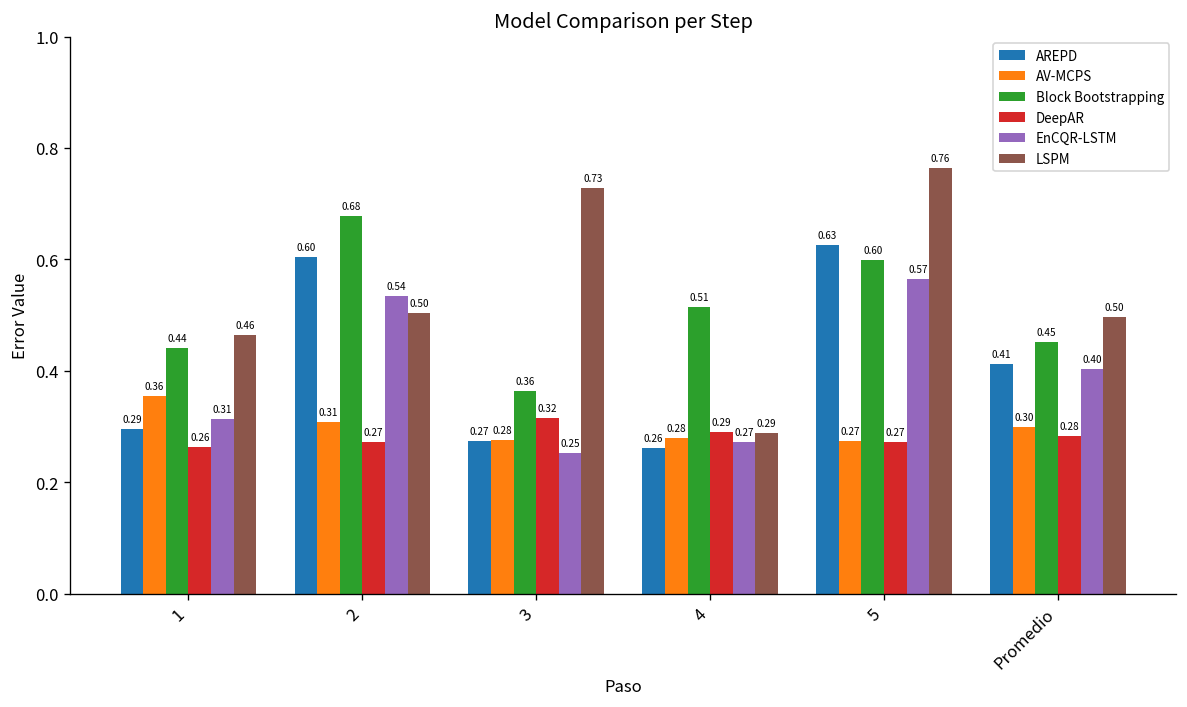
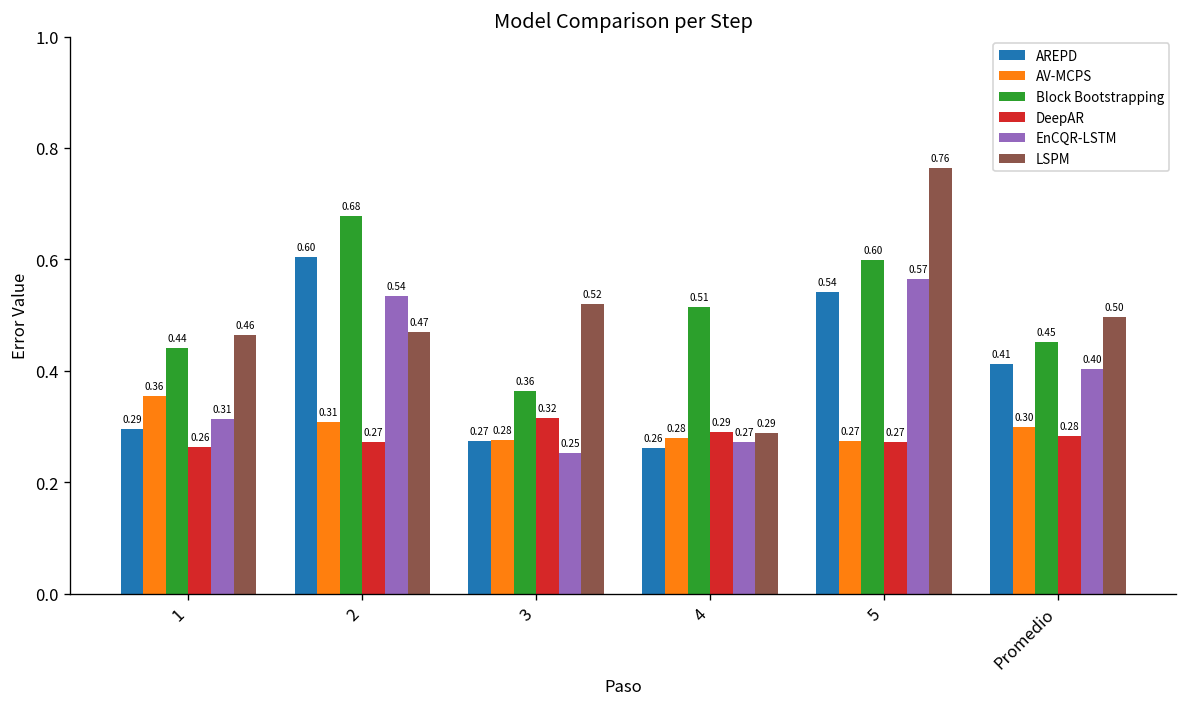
  {
    "AREPD": {
      "1": 0.29,
      "2": 0.60,
      "3": 0.27,
      "4": 0.26,
-     "5": 0.63,
+     "5": 0.54,
      "Promedio": 0.41
    },
    "AV-MCPS": {
      "1": 0.36,
      "2": 0.31,
      "3": 0.28,
      "4": 0.28,
      "5": 0.27,
      "Promedio": 0.30
    },
    "Block Bootstrapping": {
      "1": 0.44,
      "2": 0.68,
      "3": 0.36,
      "4": 0.51,
      "5": 0.60,
      "Promedio": 0.45
    },
    "DeepAR": {
      "1": 0.26,
      "2": 0.27,
      "3": 0.32,
      "4": 0.29,
      "5": 0.27,
      "Promedio": 0.28
    },
    "EnCQR-LSTM": {
      "1": 0.31,
      "2": 0.54,
      "3": 0.25,
      "4": 0.27,
      "5": 0.57,
      "Promedio": 0.40
    },
    "LSPM": {
      "1": 0.46,
-     "2": 0.50,
-     "3": 0.73,
+     "2": 0.47,
+     "3": 0.52,
      "4": 0.29,
      "5": 0.76,
      "Promedio": 0.50
    }
  }
